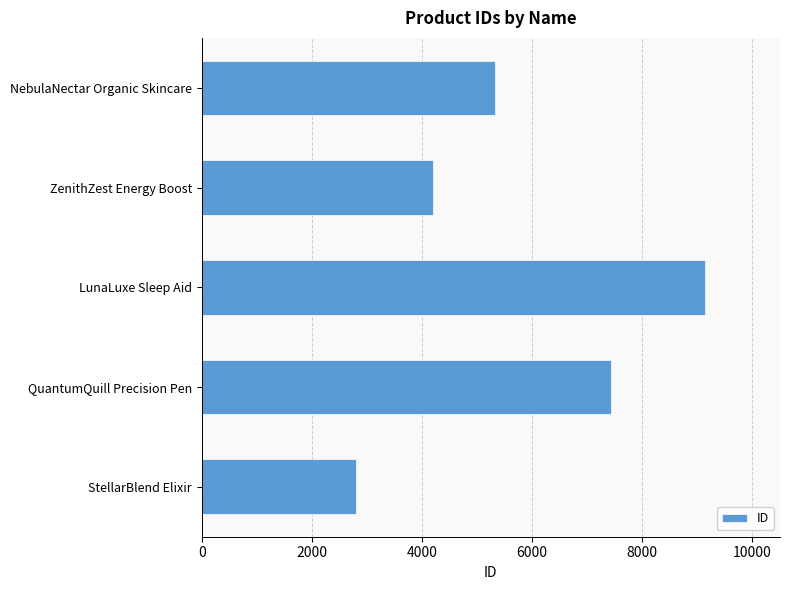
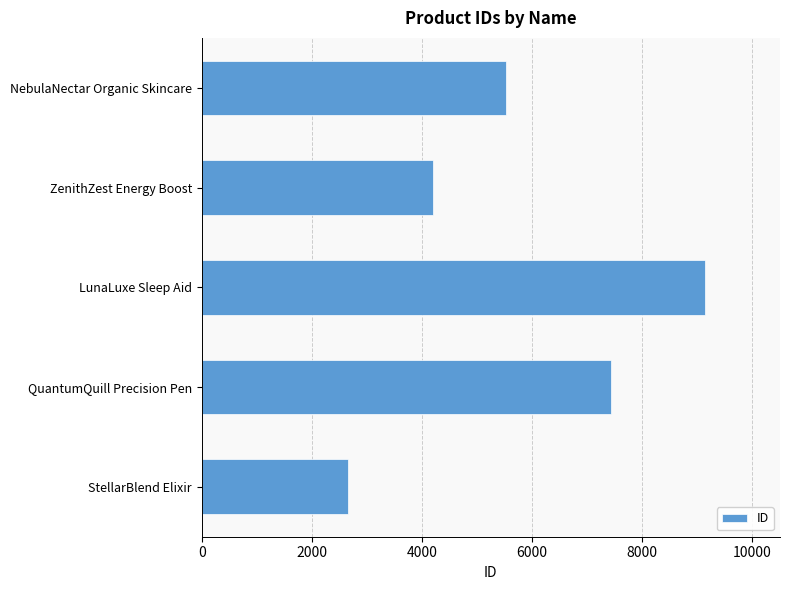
  {
-   "NebulaNectar Organic Skincare": 5300,
+   "NebulaNectar Organic Skincare": 5500,
    "ZenithZest Energy Boost": 4200,
    "LunaLuxe Sleep Aid": 9100,
    "QuantumQuill Precision Pen": 7400,
-   "StellarBlend Elixir": 2800
+   "StellarBlend Elixir": 2600
  }
